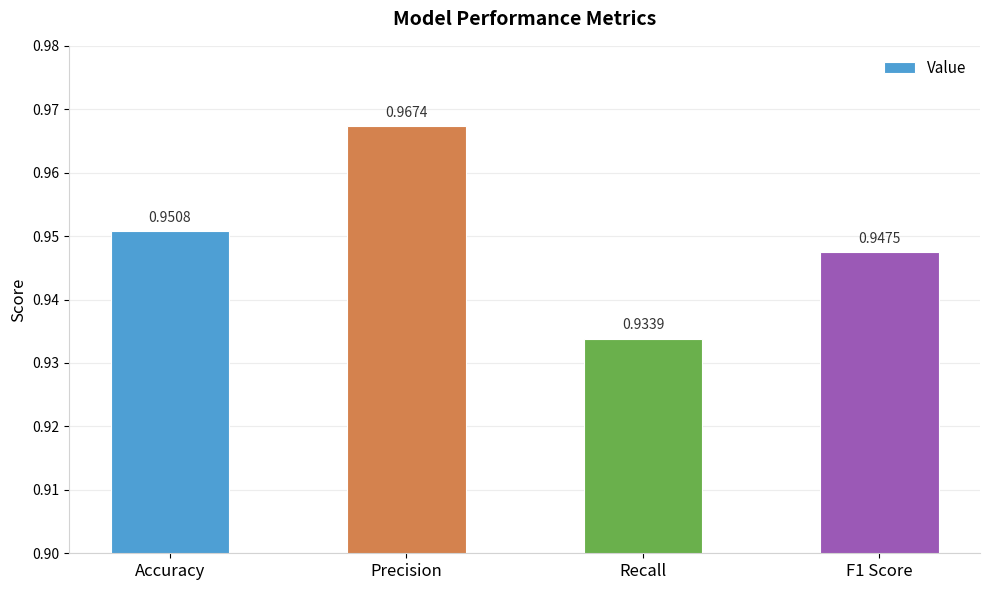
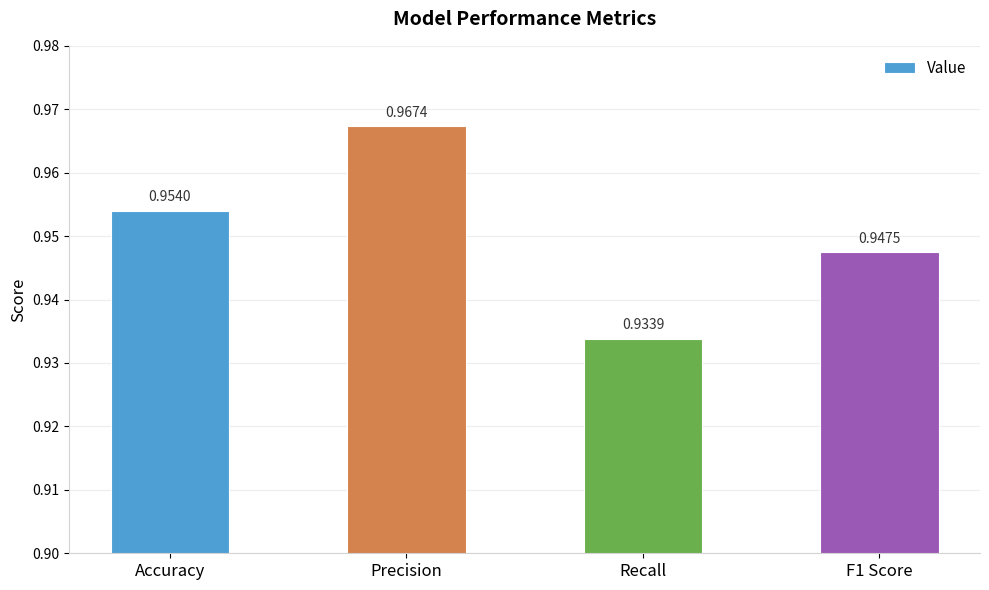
  {
-   "Accuracy": 0.9508,
+   "Accuracy": 0.9540,
    "Precision": 0.9674,
    "Recall": 0.9339,
    "F1 Score": 0.9475
  }
